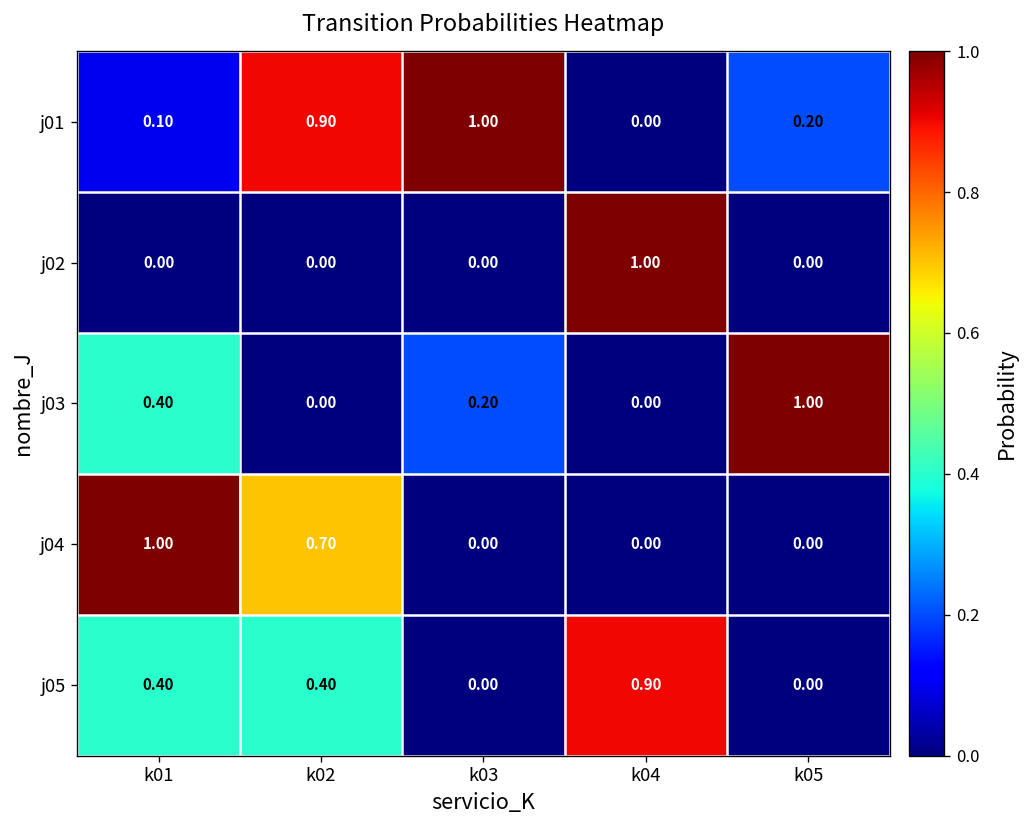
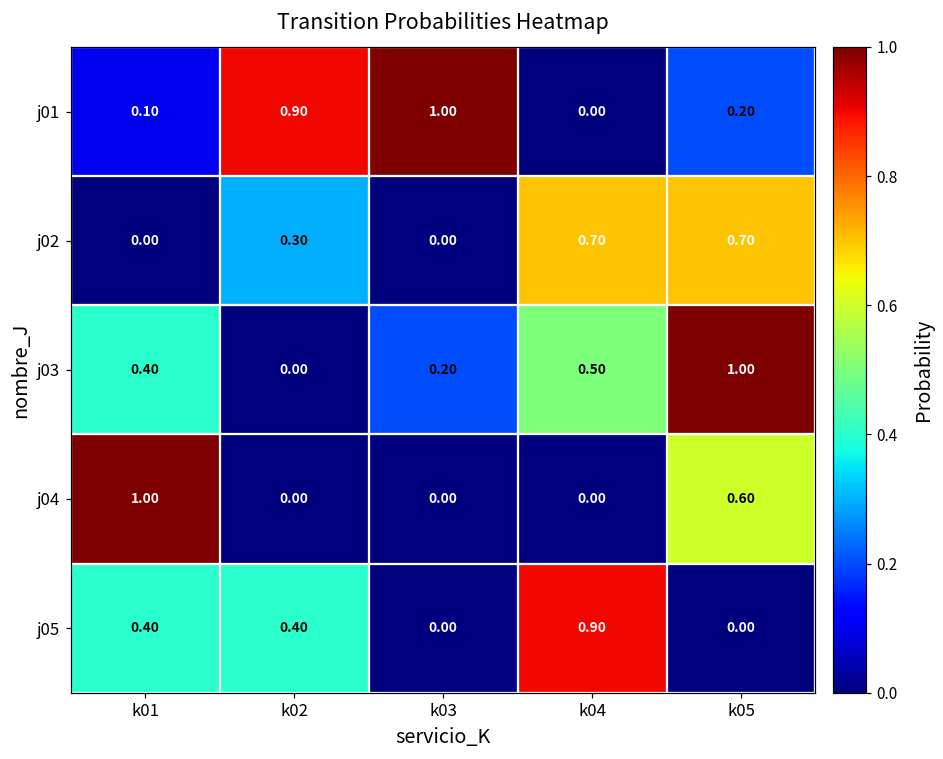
  {
    "j01": {
      "k01": 0.10,
      "k02": 0.90,
      "k03": 1.00,
      "k04": 0.00,
      "k05": 0.20
    },
    "j02": {
      "k01": 0.00,
-     "k02": 0.00,
+     "k02": 0.30,
      "k03": 0.00,
-     "k04": 1.00,
-     "k05": 0.00
+     "k04": 0.70,
+     "k05": 0.70
    },
    "j03": {
      "k01": 0.40,
      "k02": 0.00,
      "k03": 0.20,
-     "k04": 0.00,
+     "k04": 0.50,
      "k05": 1.00
    },
    "j04": {
      "k01": 1.00,
-     "k02": 0.70,
+     "k02": 0.00,
      "k03": 0.00,
      "k04": 0.00,
-     "k05": 0.00
+     "k05": 0.60
    },
    "j05": {
      "k01": 0.40,
      "k02": 0.40,
      "k03": 0.00,
      "k04": 0.90,
      "k05": 0.00
    }
  }
